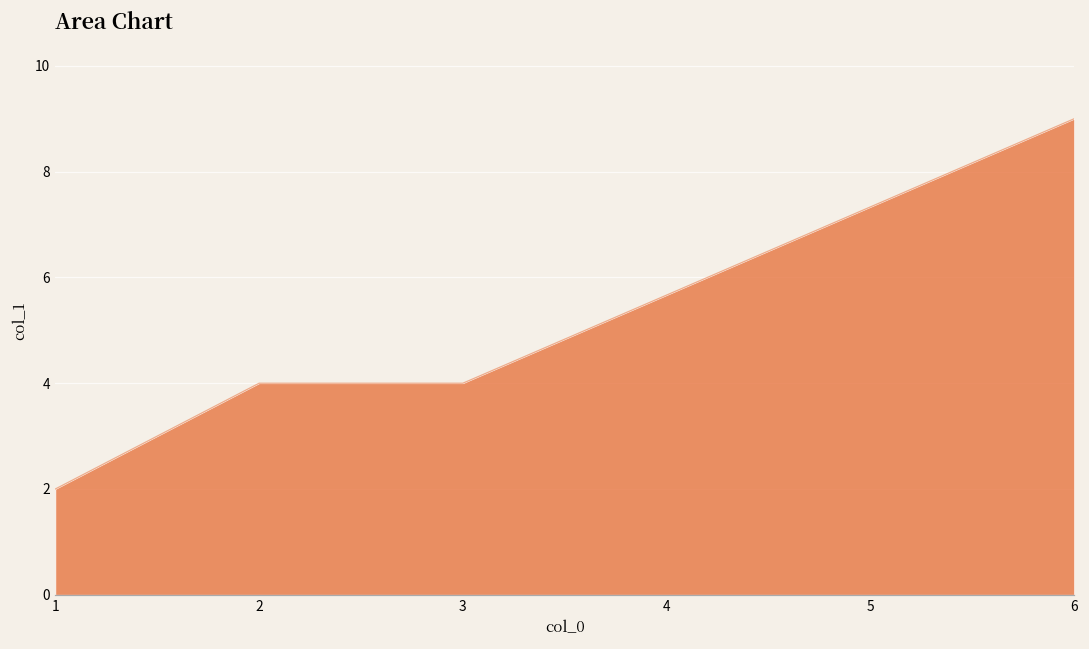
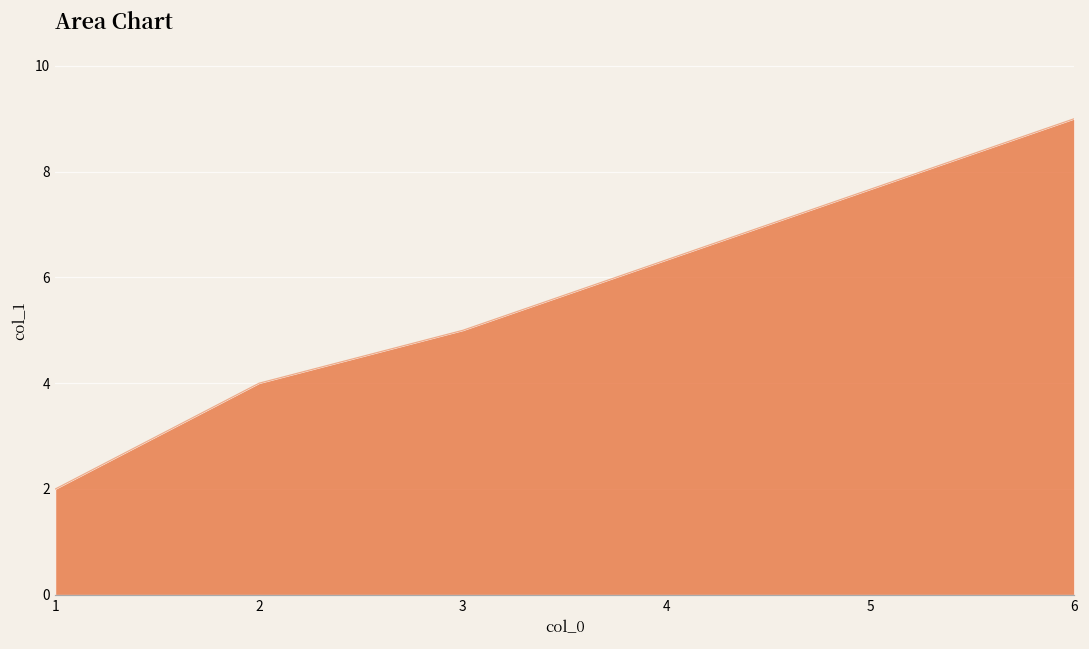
  {
    "1": 2,
    "2": 4,
-   "3": 4,
+   "3": 5,
    "6": 9
  }
